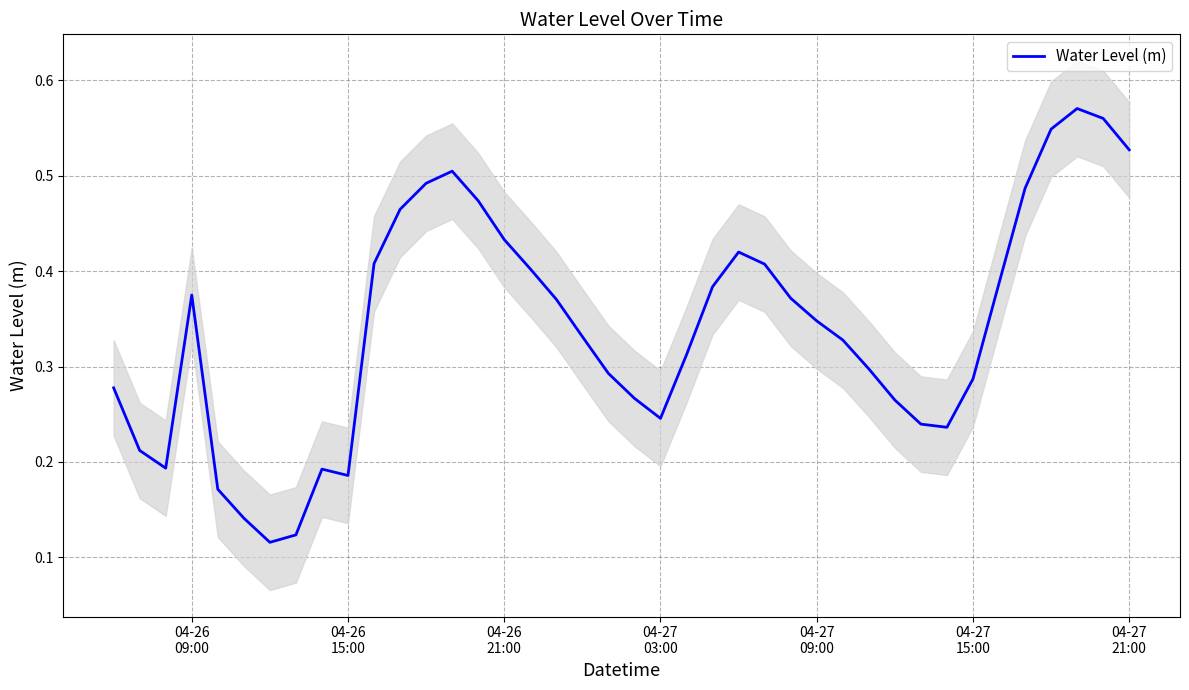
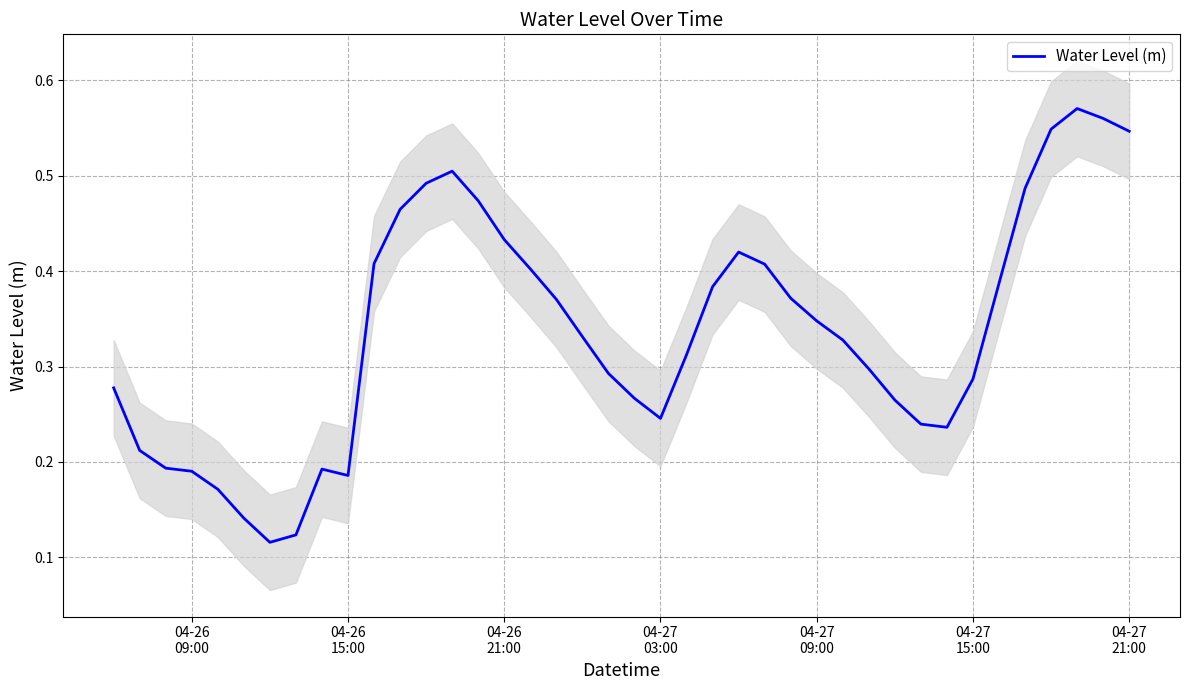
  {
    "Water Level (m)": {
-     "04-26 09:00": 0.37,
+     "04-26 09:00": 0.19,
      "04-26 15:00": 0.19,
      "04-26 21:00": 0.43,
      "04-27 03:00": 0.25,
      "04-27 09:00": 0.35,
      "04-27 15:00": 0.29,
-     "04-27 21:00": 0.53
+     "04-27 21:00": 0.55
    }
  }
